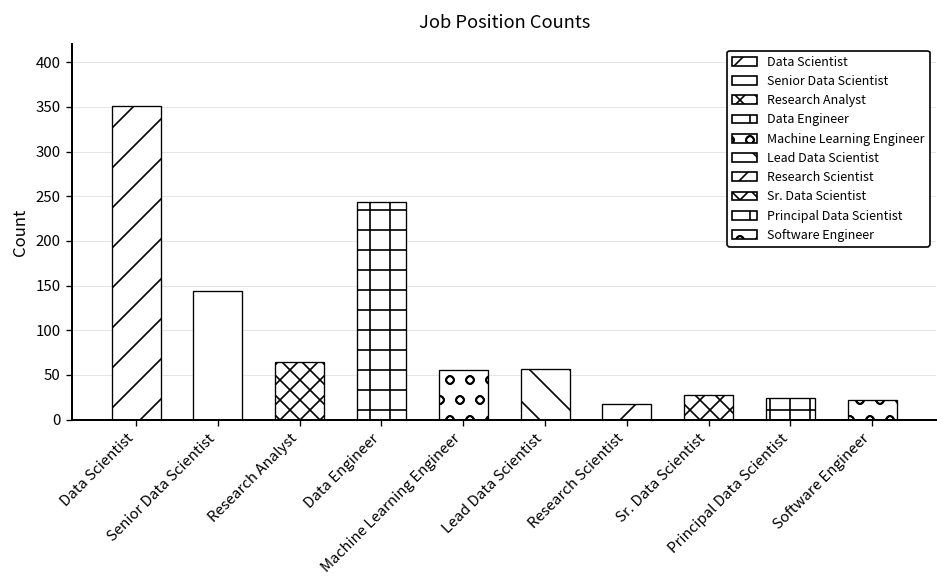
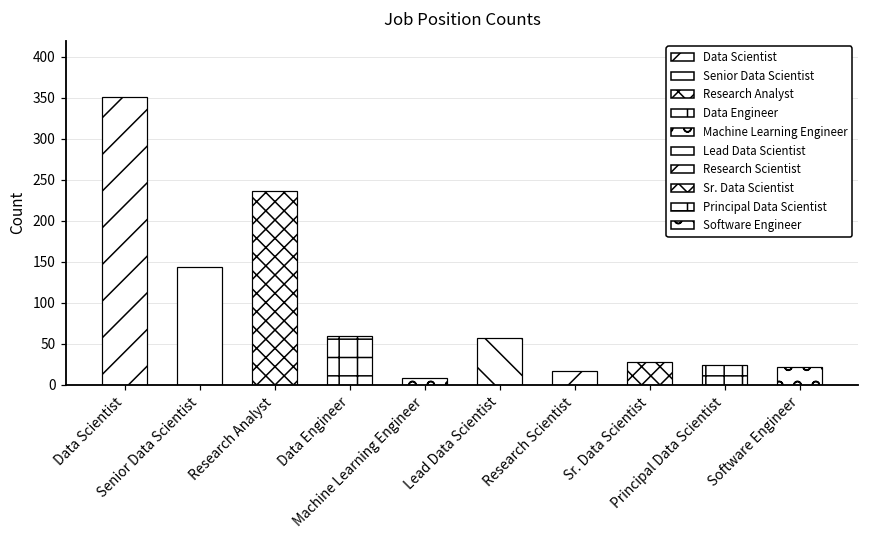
  {
    "Data Scientist": 350,
    "Senior Data Scientist": 140,
-   "Research Analyst": 60,
-   "Data Engineer": 240,
-   "Machine Learning Engineer": 60,
+   "Research Analyst": 240,
+   "Data Engineer": 60,
+   "Machine Learning Engineer": 10,
    "Lead Data Scientist": 60,
    "Research Scientist": 20,
    "Sr. Data Scientist": 30,
    "Principal Data Scientist": 20,
    "Software Engineer": 20
  }
